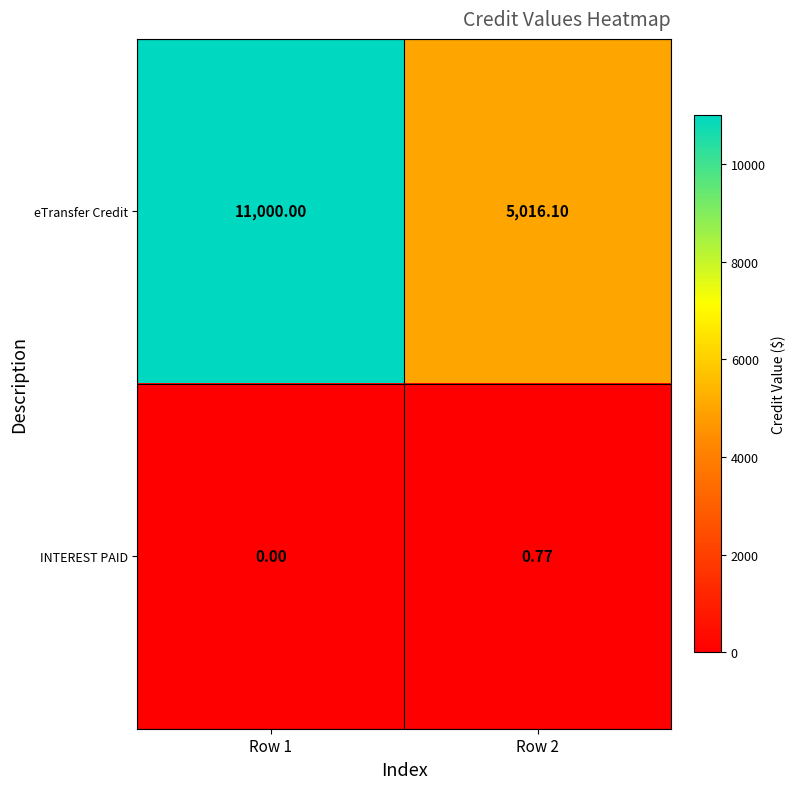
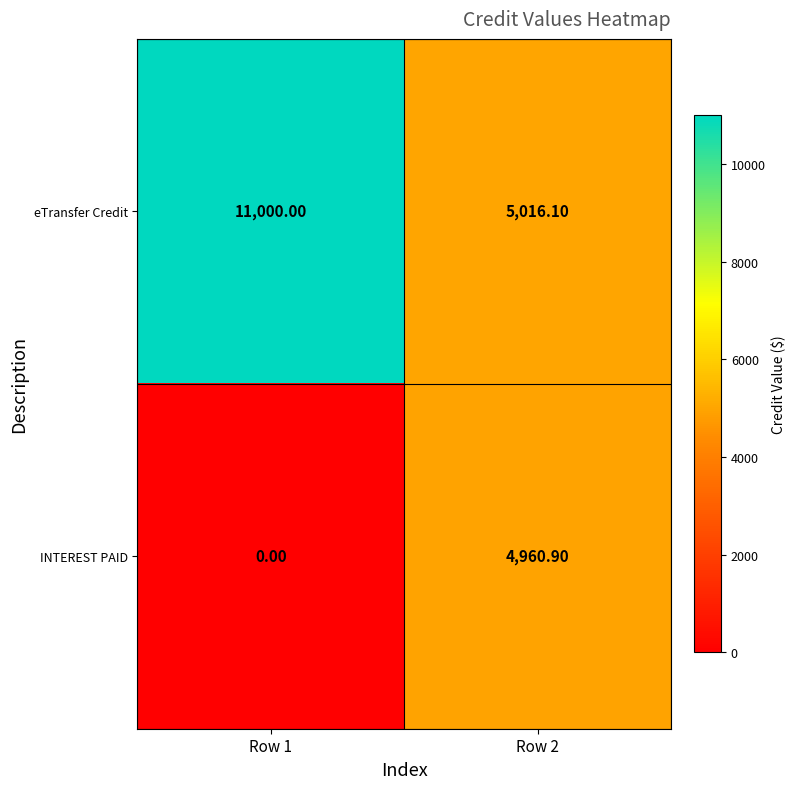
  {
    "eTransfer Credit": {
      "Row 1": "11,000.00",
      "Row 2": "5,016.10"
    },
    "INTEREST PAID": {
      "Row 1": "0.00",
-     "Row 2": "0.77"
+     "Row 2": "4,960.90"
    }
  }
